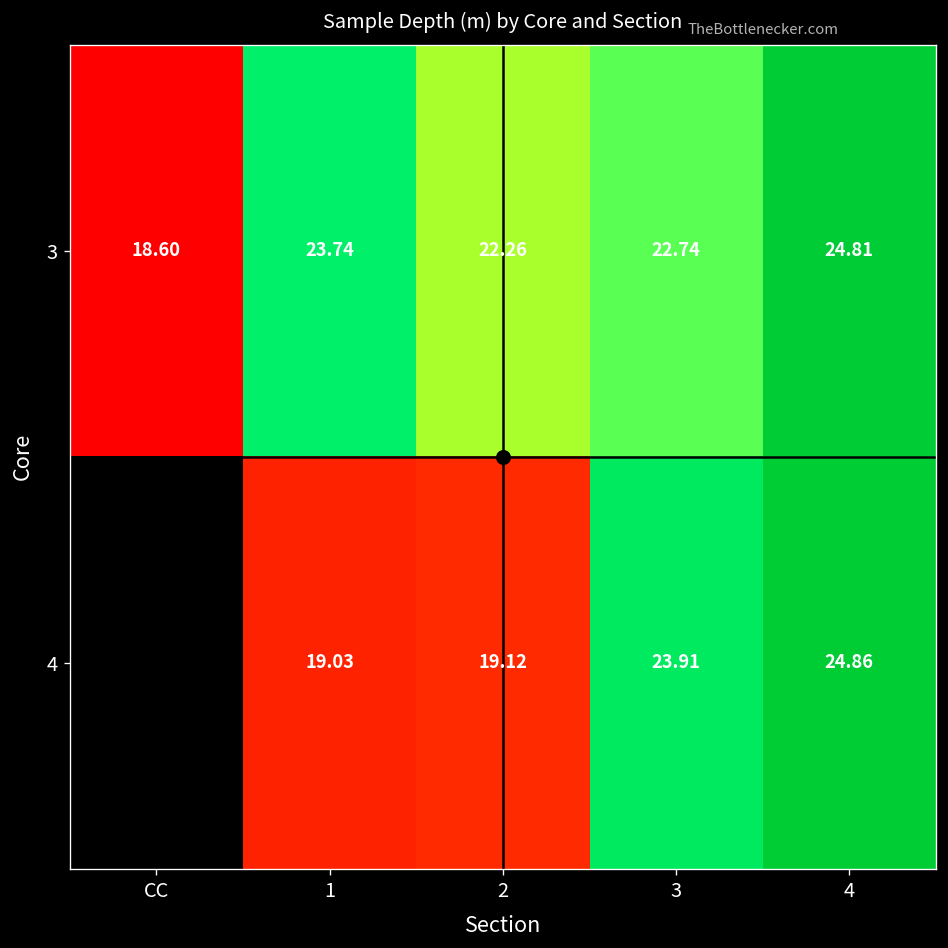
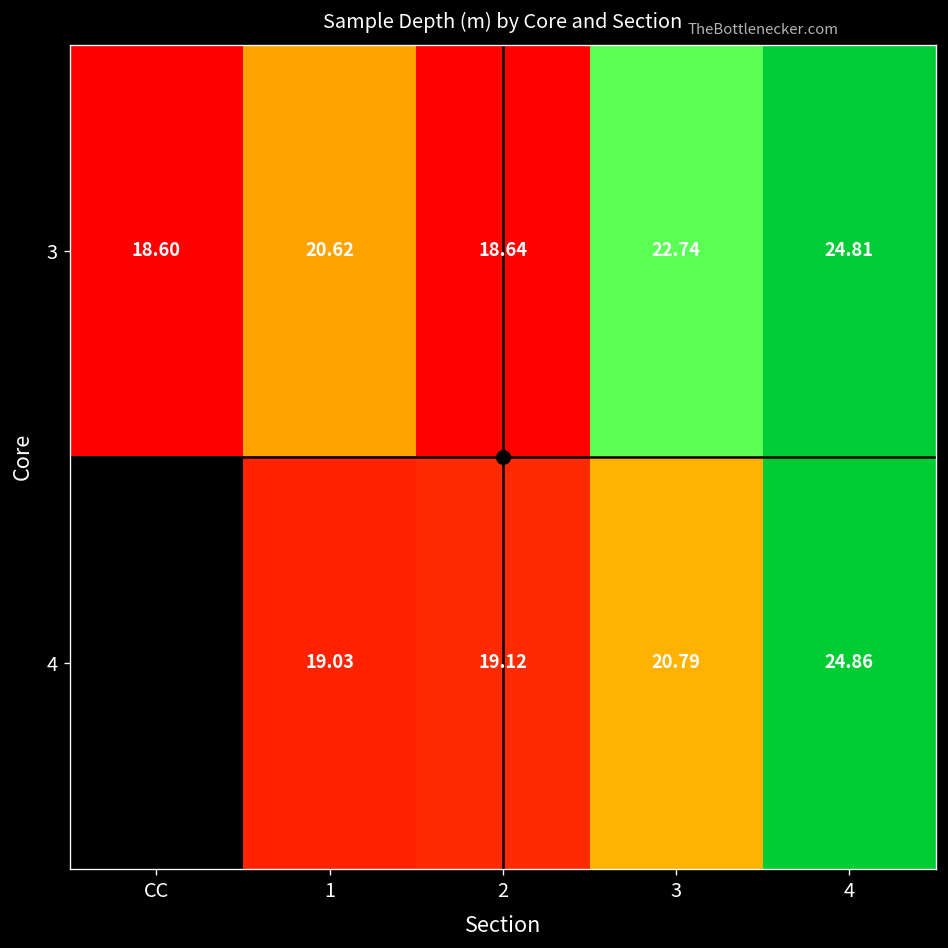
  {
    "3": {
      "CC": 18.60,
-     "1": 23.74,
-     "2": 22.26,
+     "1": 20.62,
+     "2": 18.64,
      "3": 22.74,
      "4": 24.81
    },
    "4": {
      "1": 19.03,
      "2": 19.12,
-     "3": 23.91,
+     "3": 20.79,
      "4": 24.86
    }
  }
